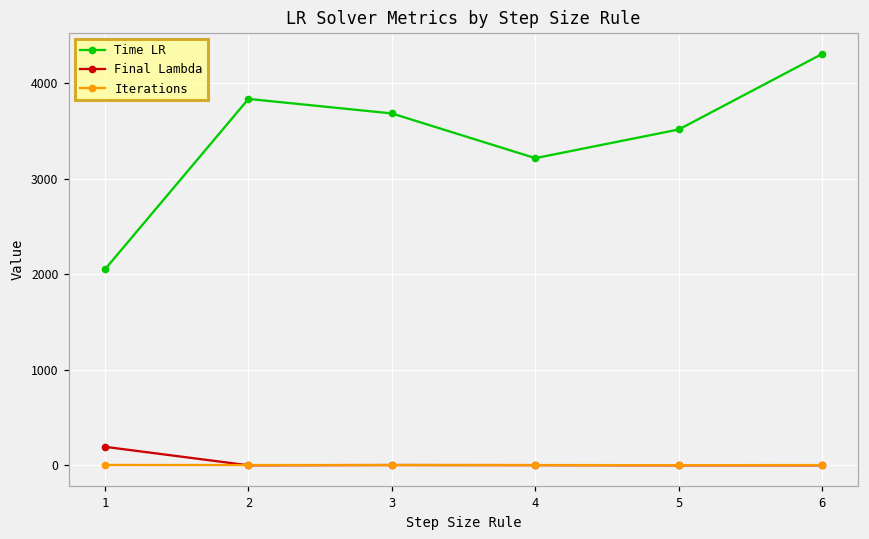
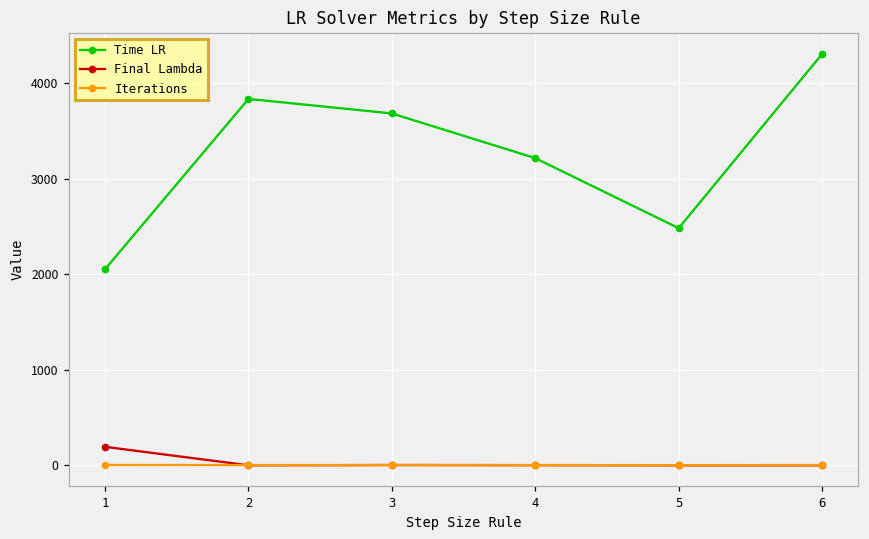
  {
    "Time LR": {
      "1": 2100,
      "2": 3800,
      "3": 3700,
      "4": 3200,
-     "5": 3500,
+     "5": 2500,
      "6": 4300
    },
    "Final Lambda": {
      "1": 200
    },
    "Iterations": {
      "1": 0
    }
  }
